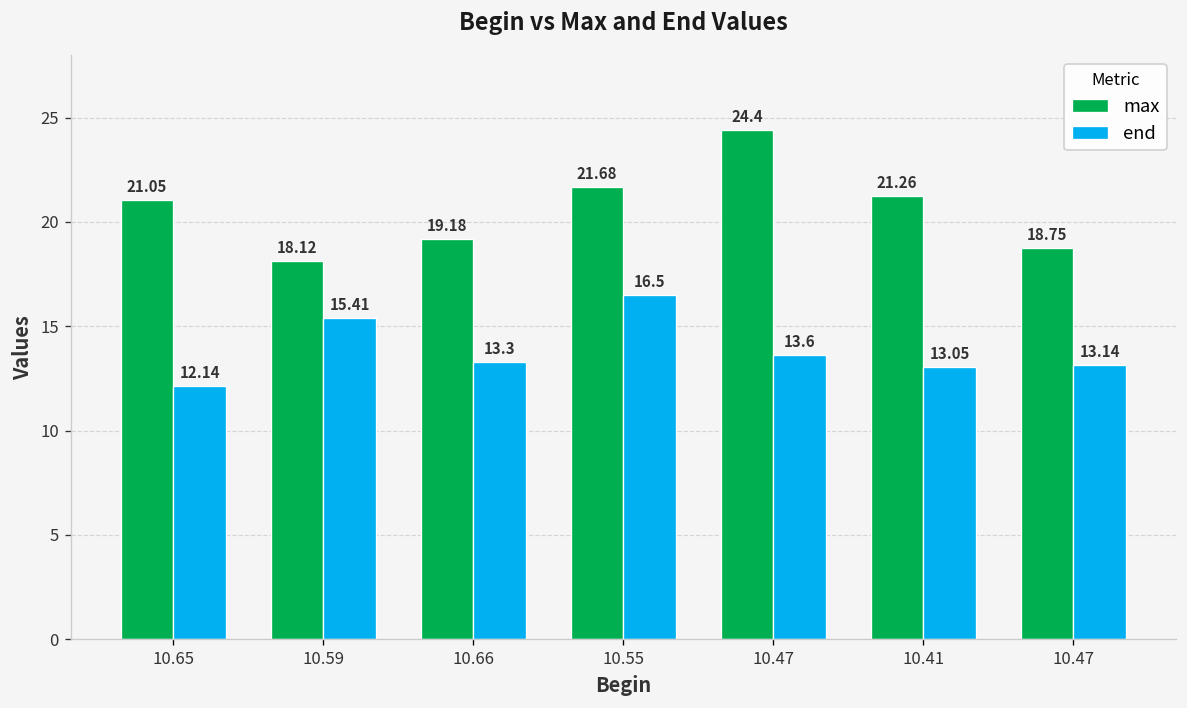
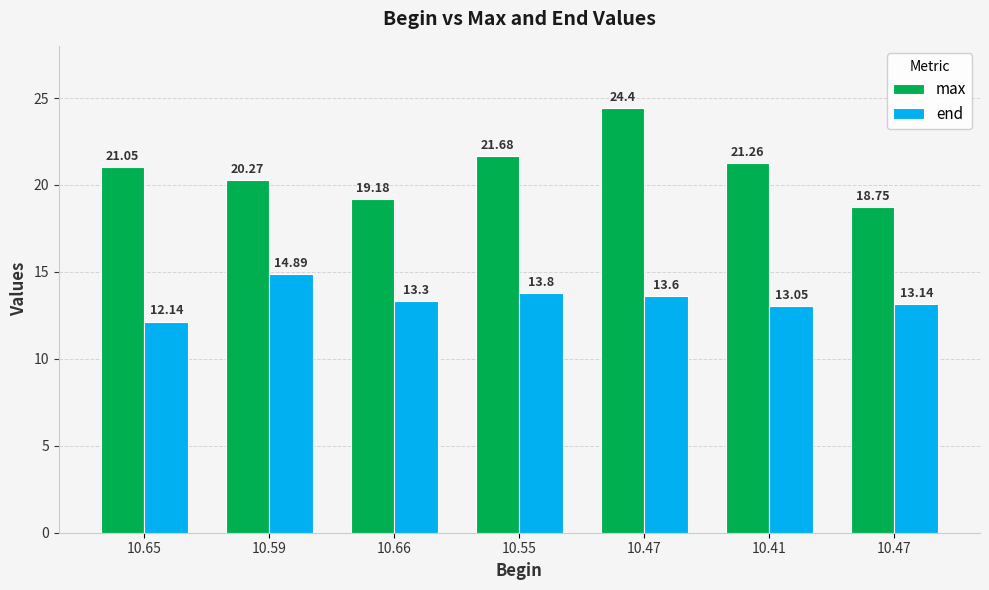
  {
    "max": {
      "10.65": 21.05,
-     "10.59": 18.12,
+     "10.59": 20.27,
      "10.66": 19.18,
      "10.55": 21.68,
      "10.41": 21.26
    },
    "end": {
      "10.65": 12.14,
-     "10.59": 15.41,
+     "10.59": 14.89,
      "10.66": 13.3,
-     "10.55": 16.5,
+     "10.55": 13.8,
      "10.41": 13.05
    }
  }
